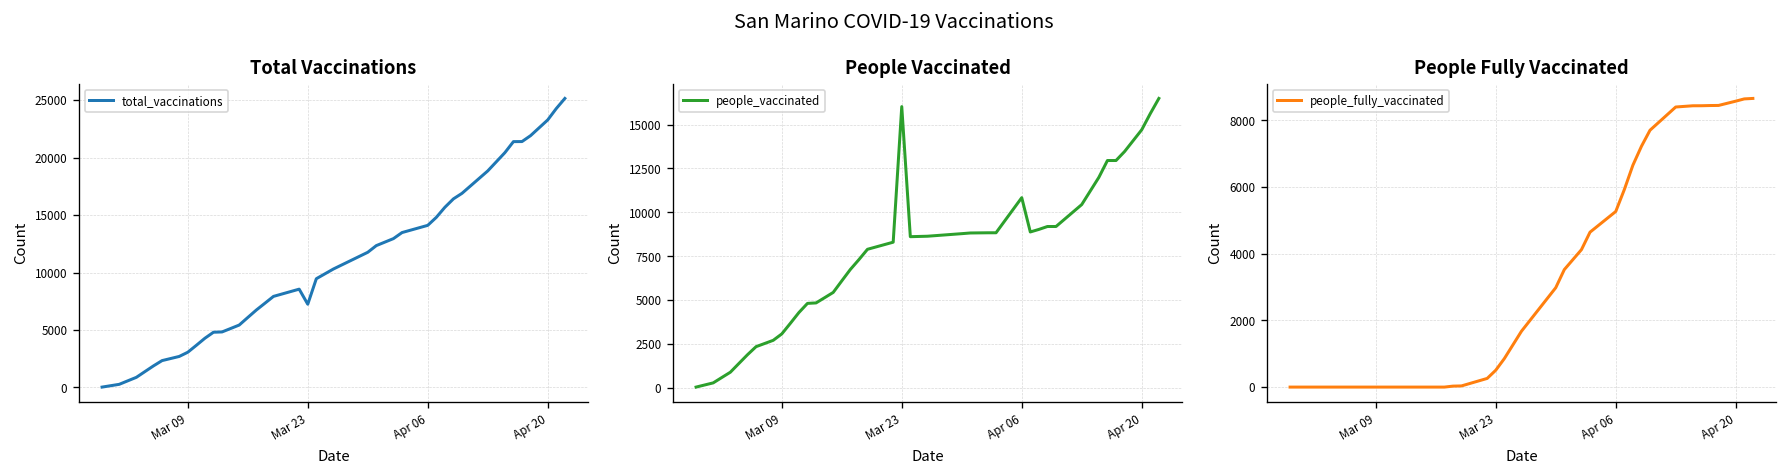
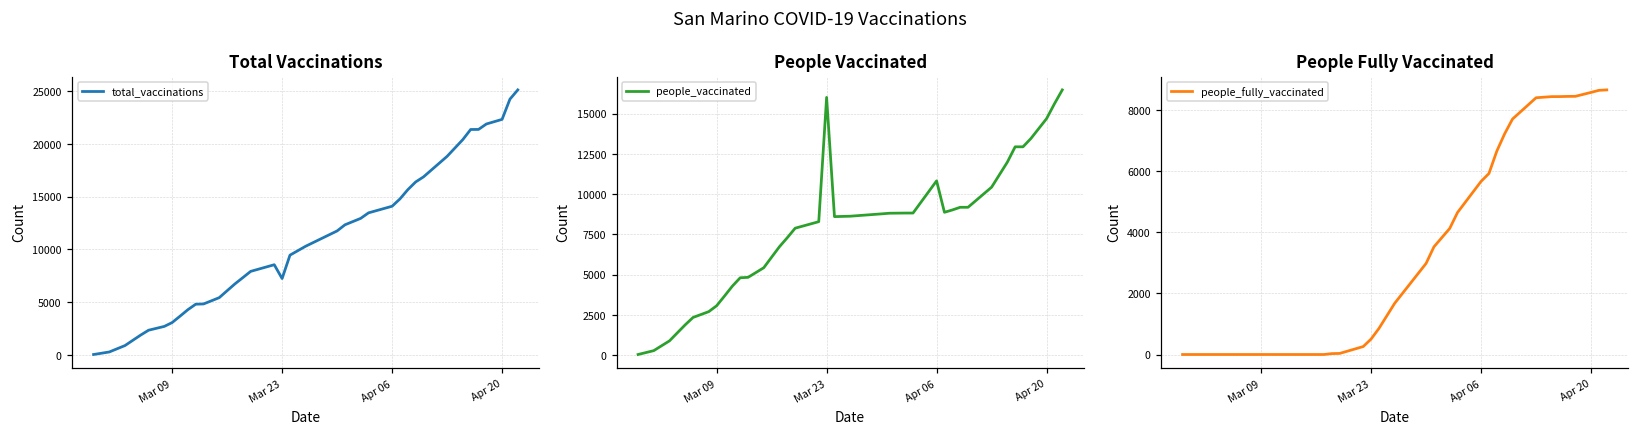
  {
    "Total Vaccinations": {
      "Mar 09": 3000,
      "Mar 23": 7000,
      "Apr 06": 14000,
-     "Apr 20": 23000
+     "Apr 20": 22000
    },
    "People Vaccinated": {
      "Mar 09": 3100,
      "Mar 23": 16000,
      "Apr 06": 10800,
      "Apr 20": 14700
    },
    "People Fully Vaccinated": {
      "Mar 09": 0,
      "Mar 23": 500,
-     "Apr 06": 5300,
+     "Apr 06": 5700,
      "Apr 20": 8600
    }
  }
